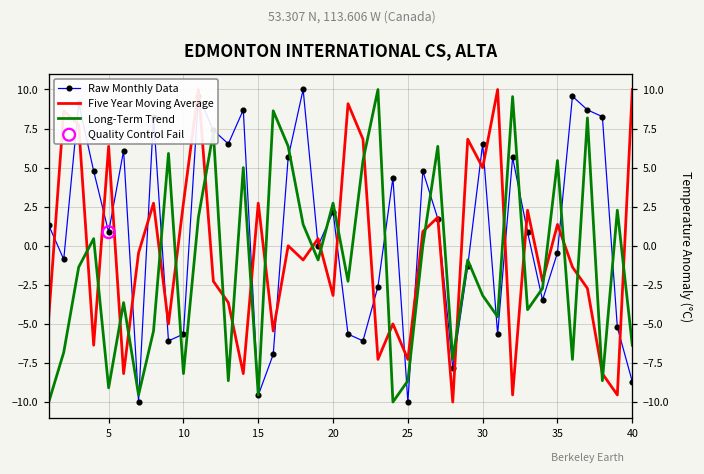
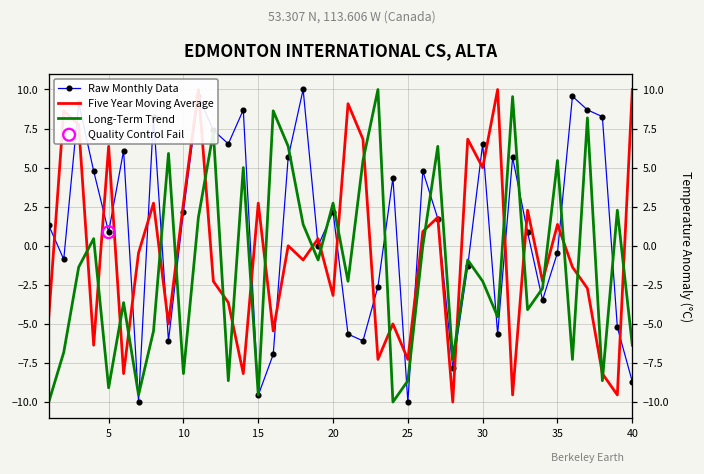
  {
    "Raw Monthly Data": {
-     "10": -5.7,
+     "10": 2.2,
      "20": 2.2,
      "25": -10.0,
      "30": 6.5,
      "35": -0.4,
      "40": -8.7
    },
    "Five Year Moving Average": {
      "10": 2.7,
      "15": 2.7,
      "20": -3.2,
      "25": -7.3,
      "30": 5.0,
      "35": 1.4,
      "40": 10.0
    },
    "Long-Term Trend": {
      "5": -9.1,
      "10": -8.2,
      "20": 2.7,
      "25": -8.6,
-     "30": -3.2,
+     "30": -2.3,
      "35": 5.5,
      "40": -6.4
    }
  }
